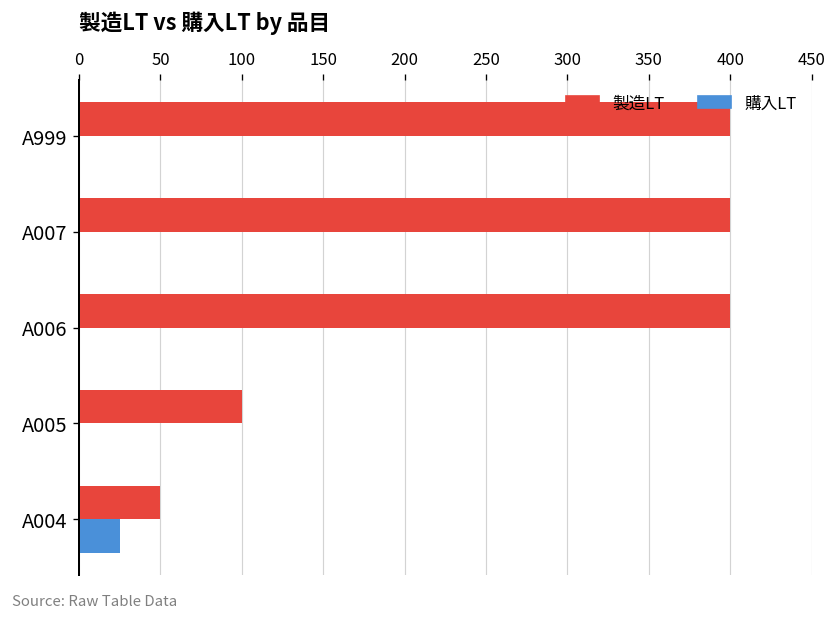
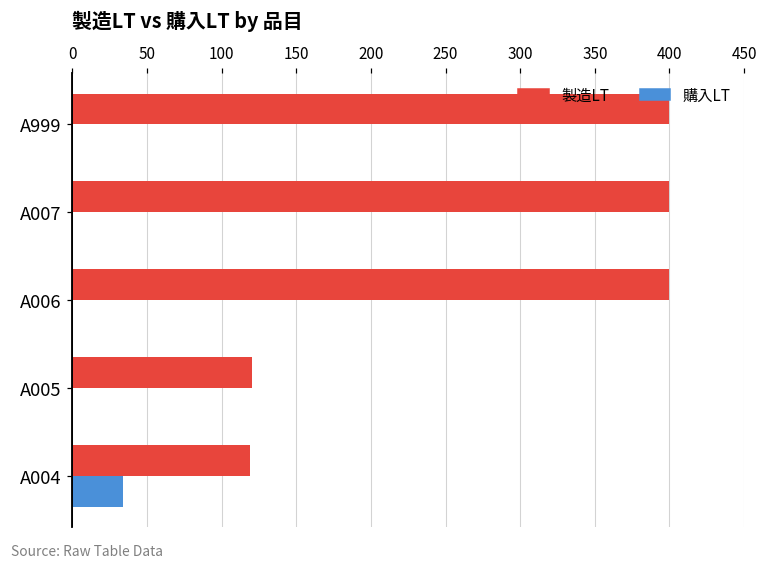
  {
    "製造LT": {
      "A999": 400,
      "A007": 400,
      "A006": 400,
-     "A005": 100,
-     "A004": 50
+     "A005": 120,
+     "A004": 119
    },
    "購入LT": {
      "A999": 0,
      "A007": 0,
      "A006": 0,
      "A005": 0,
-     "A004": 25
+     "A004": 34
    }
  }
